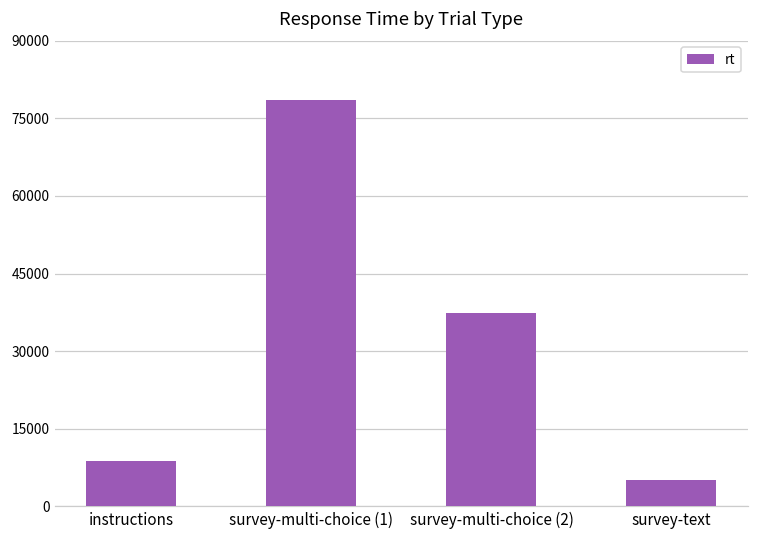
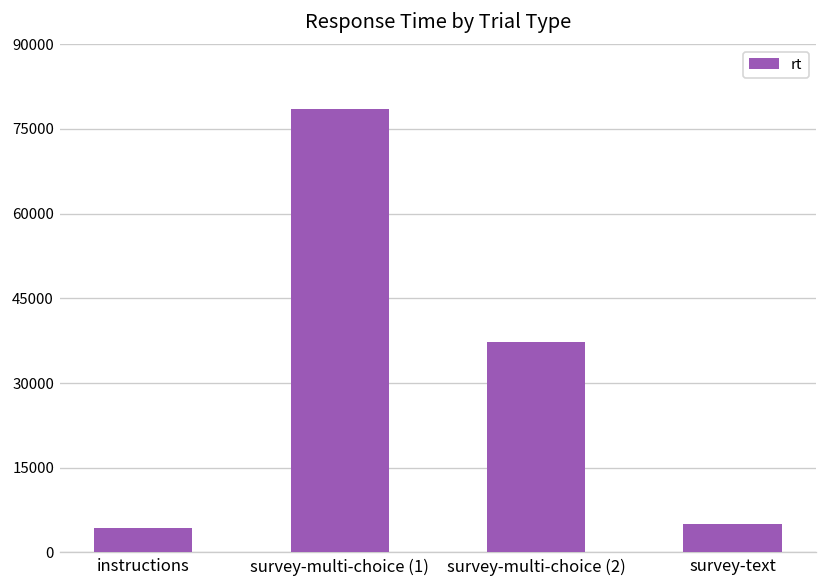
  {
-   "instructions": 9000,
+   "instructions": 4000,
    "survey-multi-choice (1)": 78000,
    "survey-multi-choice (2)": 37000,
    "survey-text": 5000
  }
